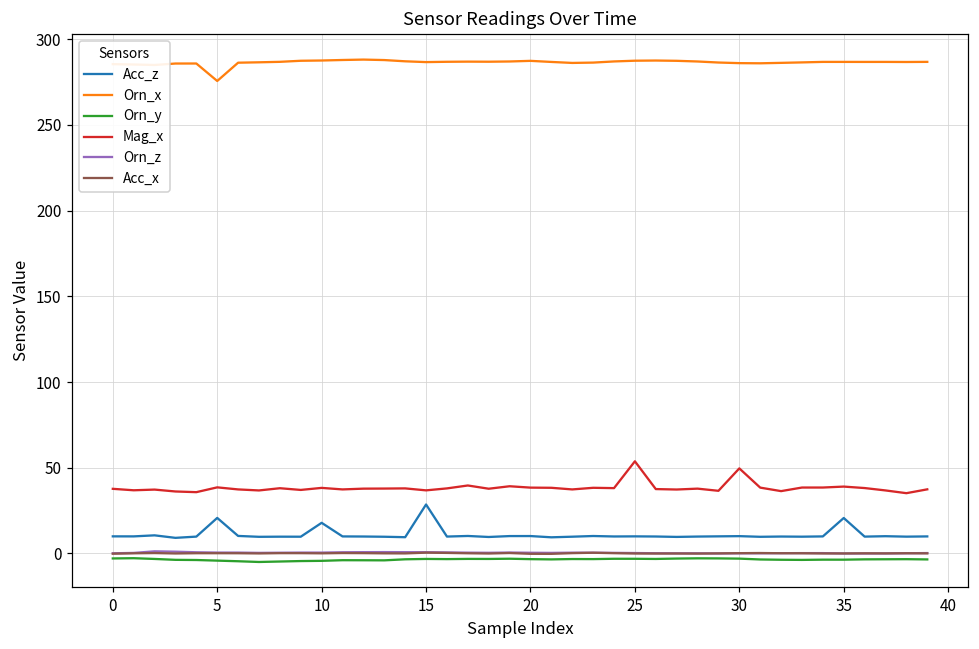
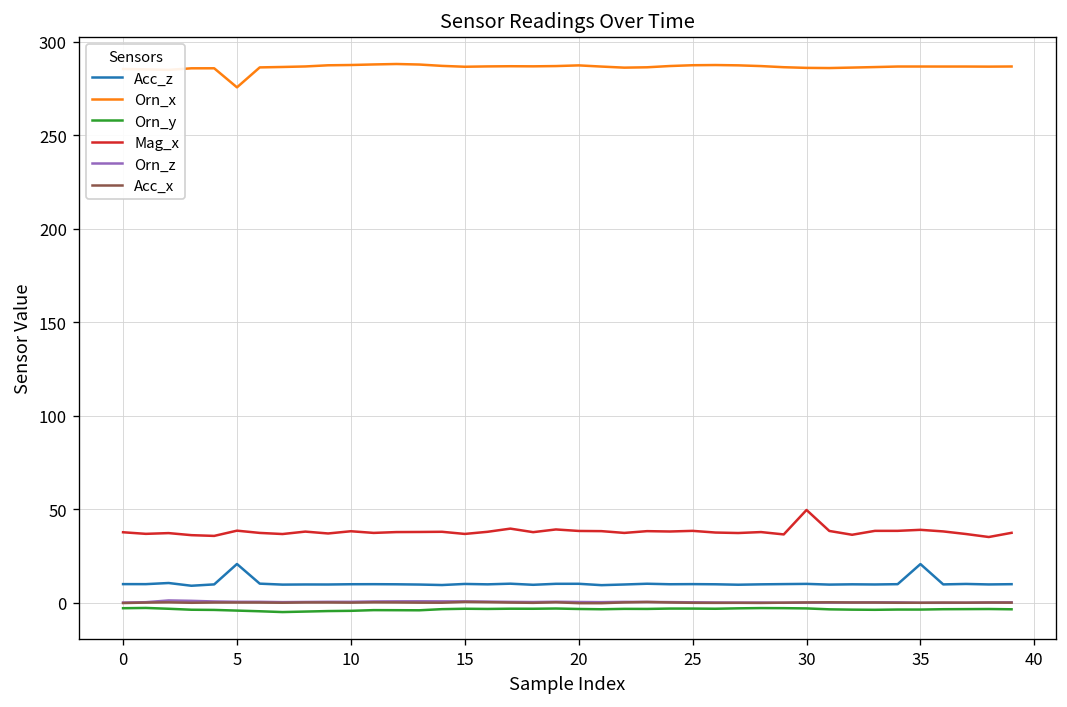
  {
    "Acc_z": {
      "0": 10,
      "5": 21,
-     "10": 18,
-     "15": 29,
+     "10": 10,
+     "15": 10,
      "20": 10,
      "25": 10,
      "30": 10,
      "35": 21
    },
    "Orn_x": {
      "5": 276,
      "10": 288,
      "15": 287,
      "20": 287,
      "25": 287,
      "30": 286,
      "35": 287
    },
    "Orn_y": {
      "0": -3,
      "5": -4,
      "10": -4,
      "15": -3,
      "20": -3,
      "25": -3,
      "30": -3,
      "35": -4
    },
    "Mag_x": {
      "0": 38,
      "5": 39,
      "10": 38,
      "15": 37,
      "20": 38,
-     "25": 54,
+     "25": 38,
      "30": 50,
      "35": 39
    }
  }
